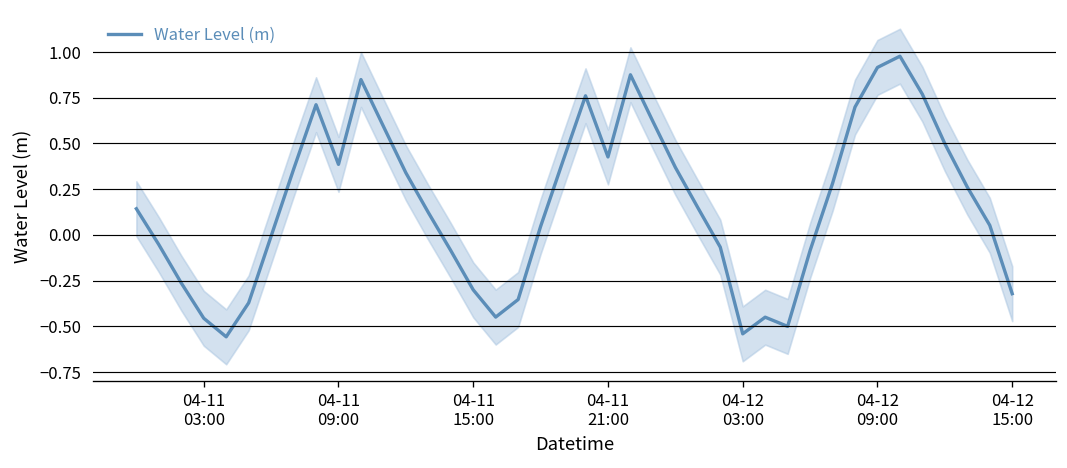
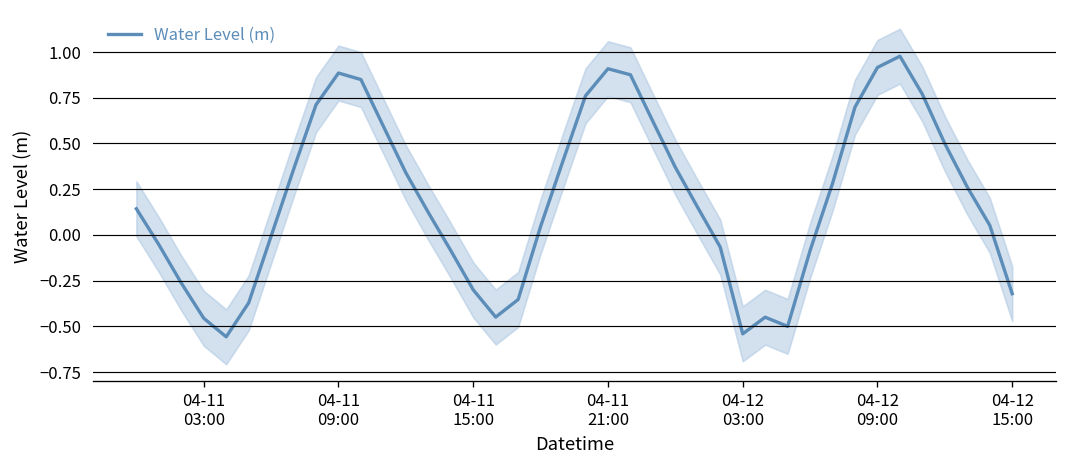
  {
    "Water Level (m)": {
      "04-11 03:00": -0.46,
-     "04-11 09:00": 0.39,
+     "04-11 09:00": 0.89,
      "04-11 15:00": -0.30,
-     "04-11 21:00": 0.43,
+     "04-11 21:00": 0.91,
      "04-12 03:00": -0.54,
      "04-12 09:00": 0.92,
      "04-12 15:00": -0.32
    }
  }
